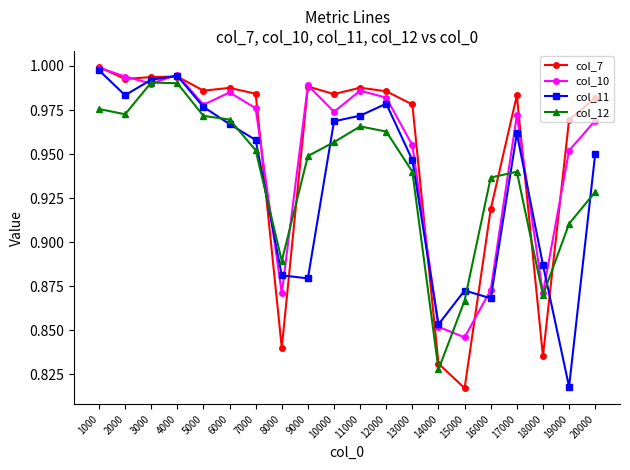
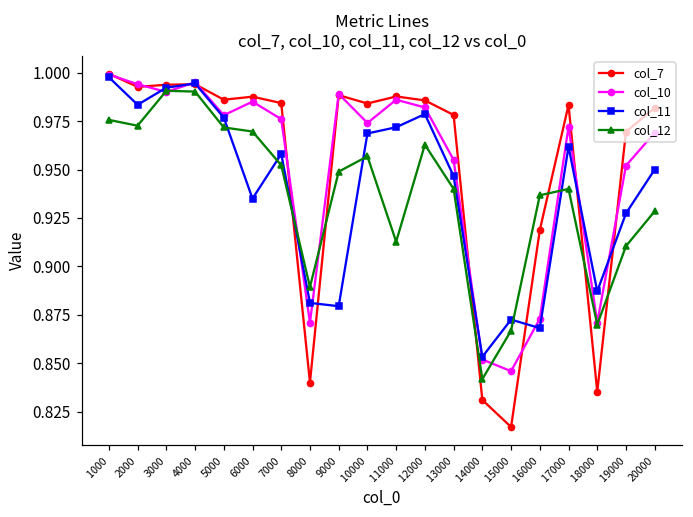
  {
    "col_7": {
      "3000": 0.994,
      "5000": 0.986,
      "6000": 0.988,
      "7000": 0.984,
      "8000": 0.840,
      "10000": 0.984,
      "11000": 0.988,
      "12000": 0.986,
      "13000": 0.978,
      "14000": 0.831,
      "15000": 0.817,
      "16000": 0.919,
      "17000": 0.983,
      "18000": 0.835
    },
    "col_10": {
      "6000": 0.985,
      "7000": 0.976,
      "8000": 0.871,
      "10000": 0.974,
      "11000": 0.986,
      "12000": 0.982,
      "13000": 0.955,
      "15000": 0.846,
      "16000": 0.873,
      "17000": 0.972,
      "19000": 0.952
    },
    "col_11": {
      "2000": 0.983,
      "3000": 0.992,
-     "6000": 0.967,
+     "6000": 0.935,
      "7000": 0.958,
      "8000": 0.881,
      "9000": 0.880,
      "10000": 0.969,
      "11000": 0.972,
      "12000": 0.979,
      "13000": 0.947,
      "15000": 0.873,
      "16000": 0.868,
      "17000": 0.962,
      "18000": 0.887,
-     "19000": 0.818,
+     "19000": 0.927,
      "20000": 0.950
    },
    "col_12": {
      "1000": 0.976,
      "2000": 0.973,
      "4000": 0.990,
      "5000": 0.972,
      "6000": 0.970,
      "7000": 0.952,
      "8000": 0.889,
      "9000": 0.949,
      "10000": 0.957,
-     "11000": 0.966,
+     "11000": 0.913,
      "12000": 0.963,
      "13000": 0.940,
-     "14000": 0.828,
+     "14000": 0.842,
      "15000": 0.867,
      "16000": 0.937,
      "17000": 0.940,
      "19000": 0.911,
      "20000": 0.929
    }
  }
